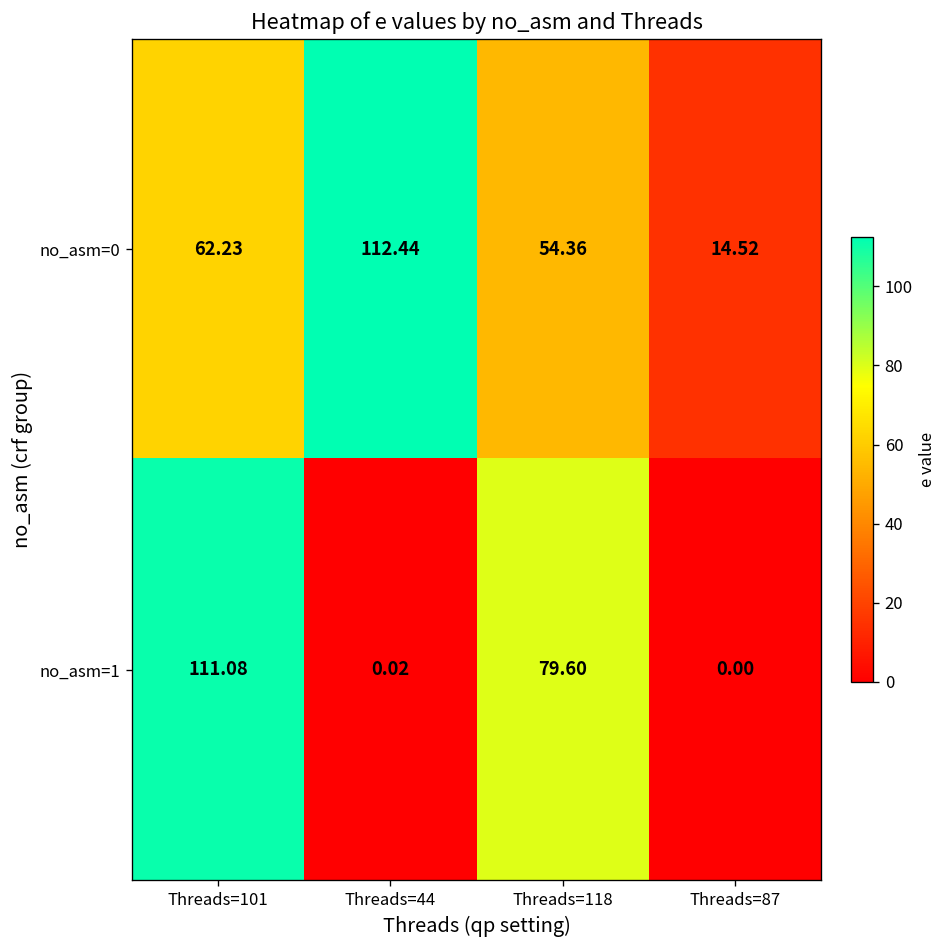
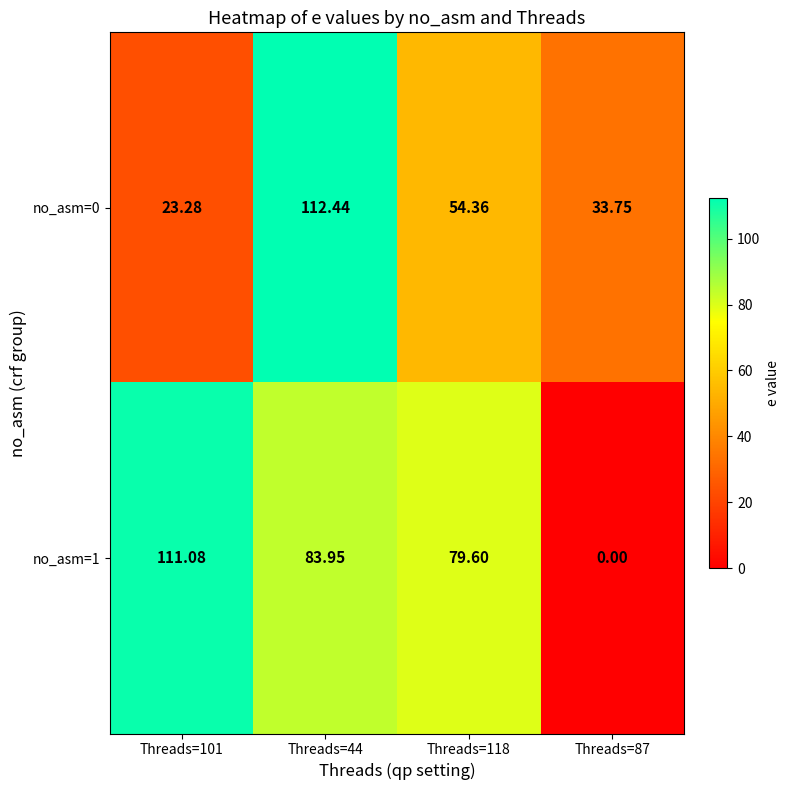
  {
    "no_asm=0": {
-     "Threads=101": 62.23,
+     "Threads=101": 23.28,
      "Threads=44": 112.44,
      "Threads=118": 54.36,
-     "Threads=87": 14.52
+     "Threads=87": 33.75
    },
    "no_asm=1": {
      "Threads=101": 111.08,
-     "Threads=44": 0.02,
+     "Threads=44": 83.95,
      "Threads=118": 79.60,
      "Threads=87": 0.00
    }
  }
